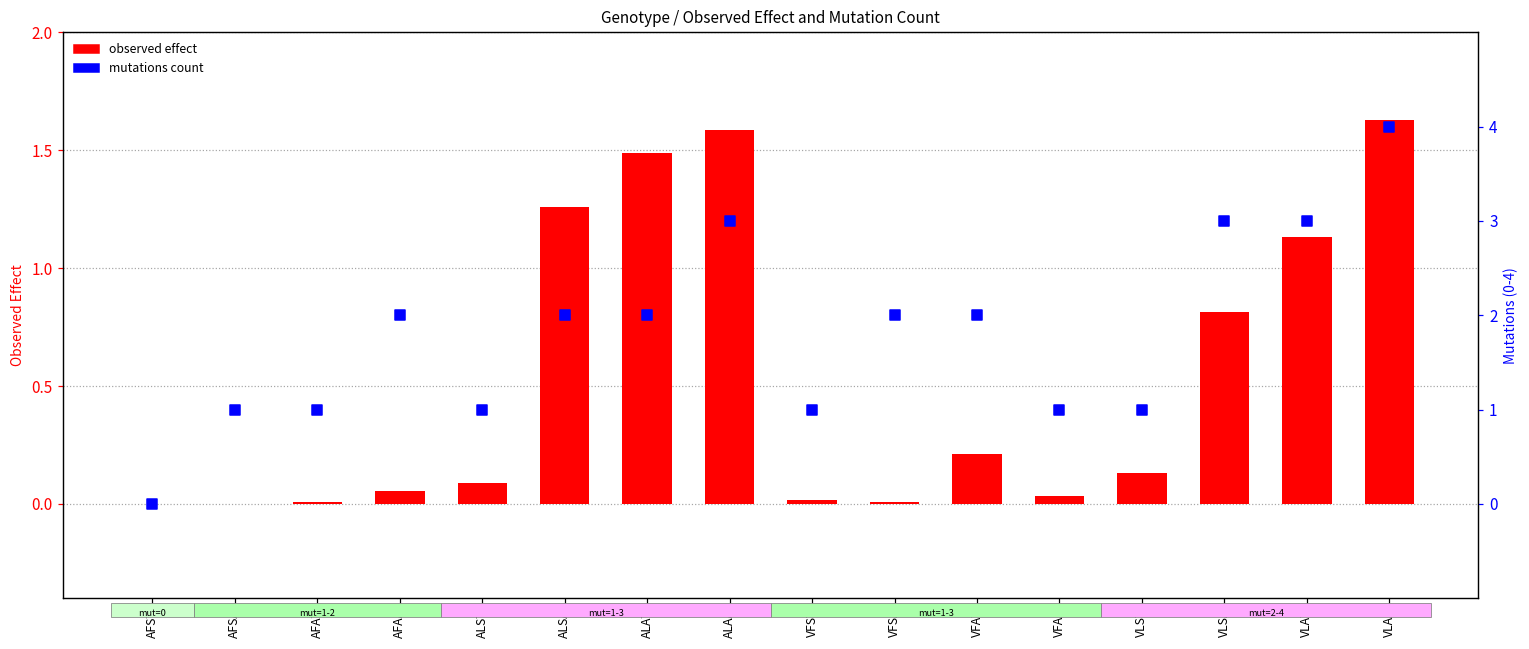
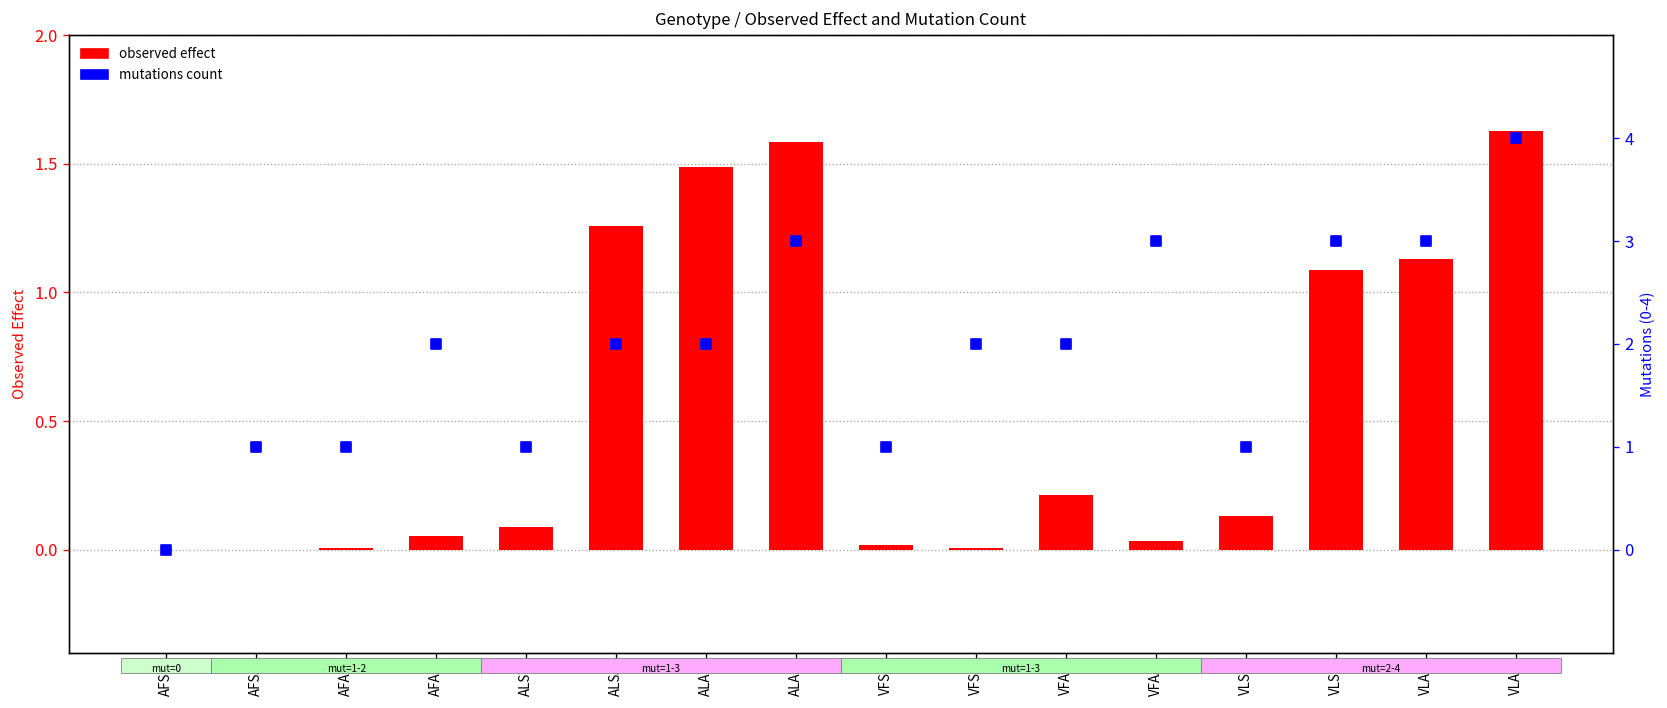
  {
    "observed effect": {
      "AFST": 0.00,
      "AFAA": 0.05,
      "ALST": 0.09,
      "ALSA": 1.26,
      "ALAT": 1.49,
      "ALAA": 1.59,
      "VFST": 0.02,
      "VFAT": 0.21,
      "VFAA": 0.03,
      "VLST": 0.13,
-     "VLSA": 0.81,
+     "VLSA": 1.09,
      "VLAT": 1.13,
      "VLAA": 1.63
    },
    "mutations count": {
-     "VFAA": 1.0
+     "VFAA": 3.0
    }
  }
